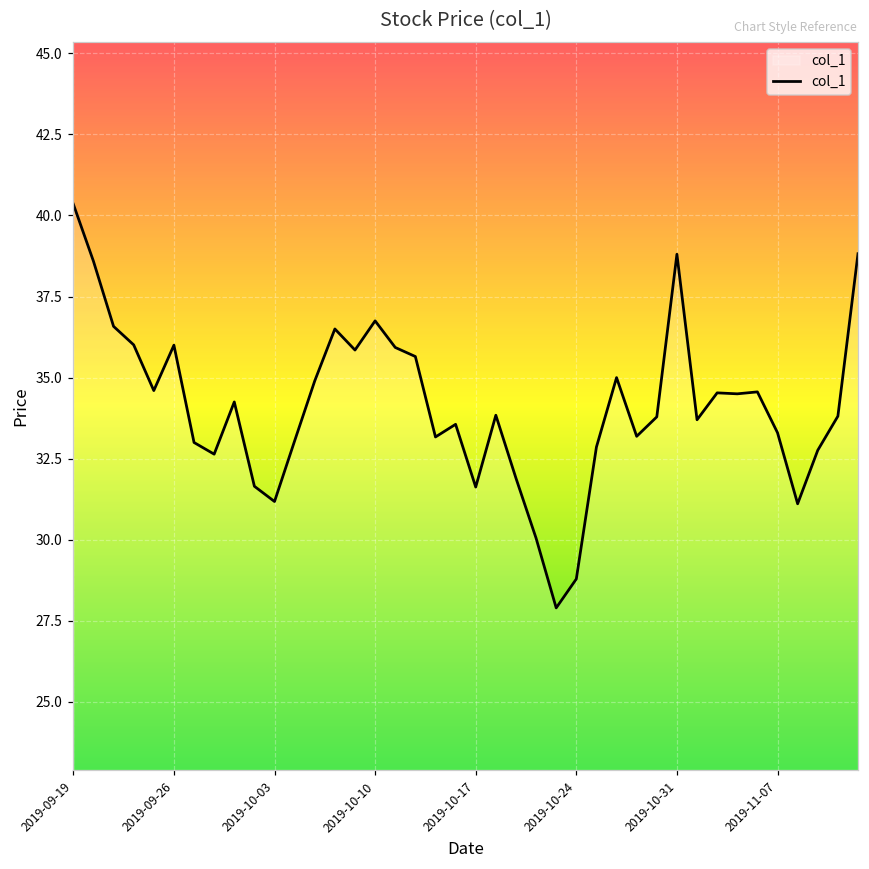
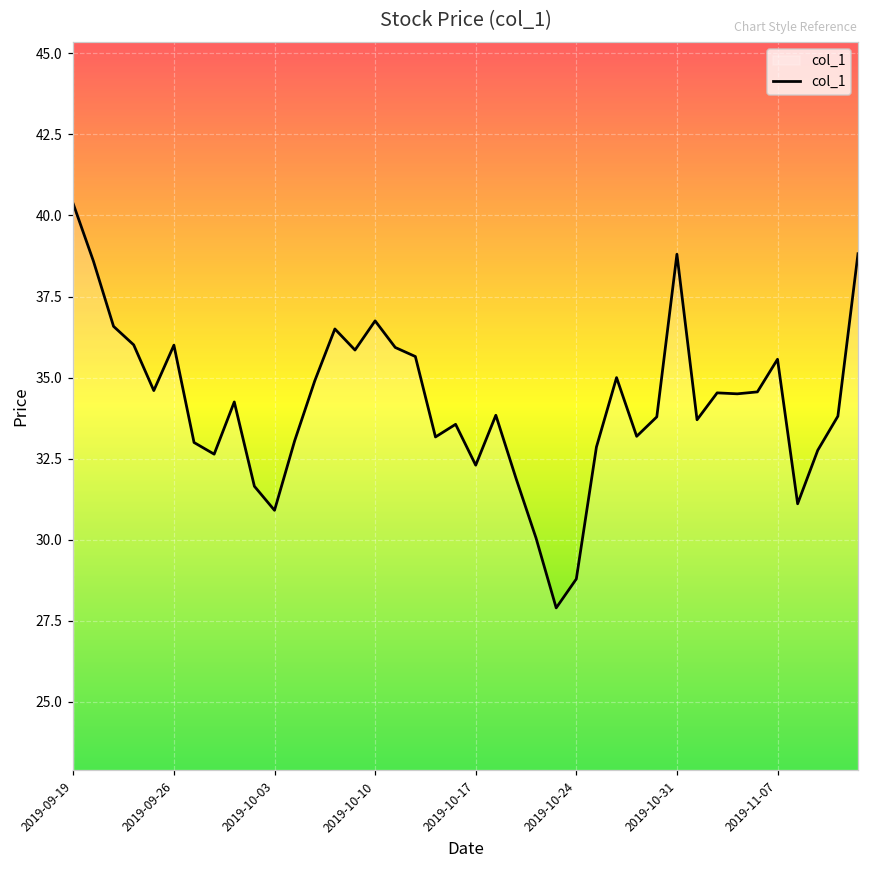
  {
    "2019-09-19": 40.3,
    "2019-09-26": 36.0,
-   "2019-10-03": 31.2,
+   "2019-10-03": 30.9,
    "2019-10-10": 36.8,
-   "2019-10-17": 31.6,
+   "2019-10-17": 32.3,
    "2019-10-24": 28.8,
    "2019-10-31": 38.8,
-   "2019-11-07": 33.3
+   "2019-11-07": 35.6
  }
